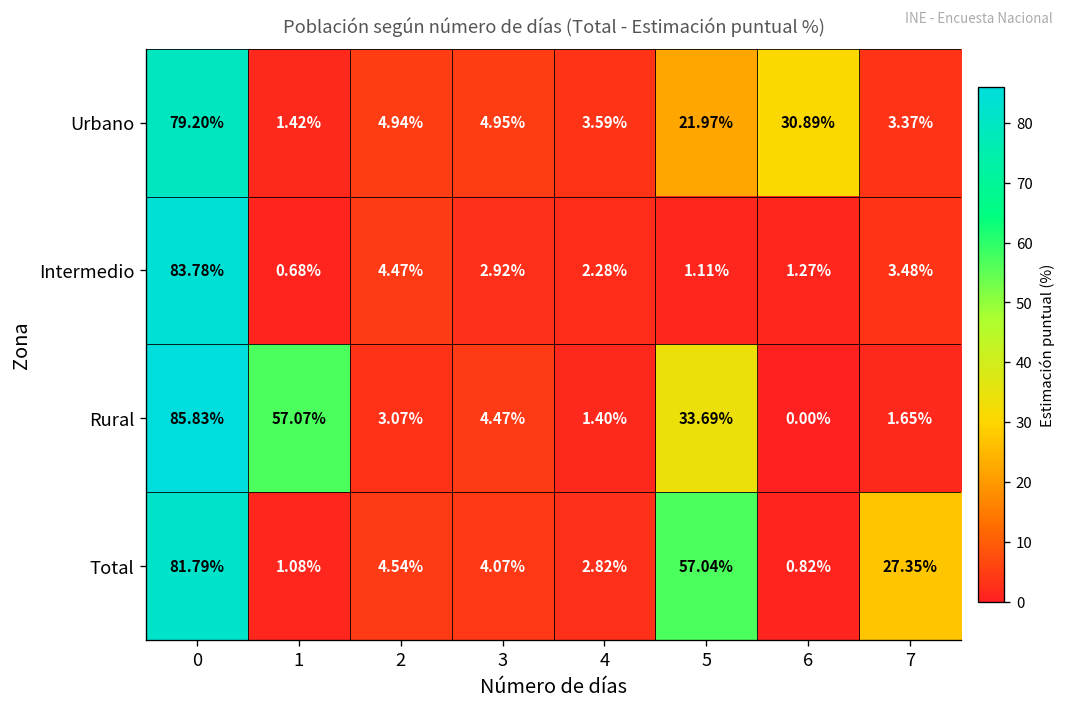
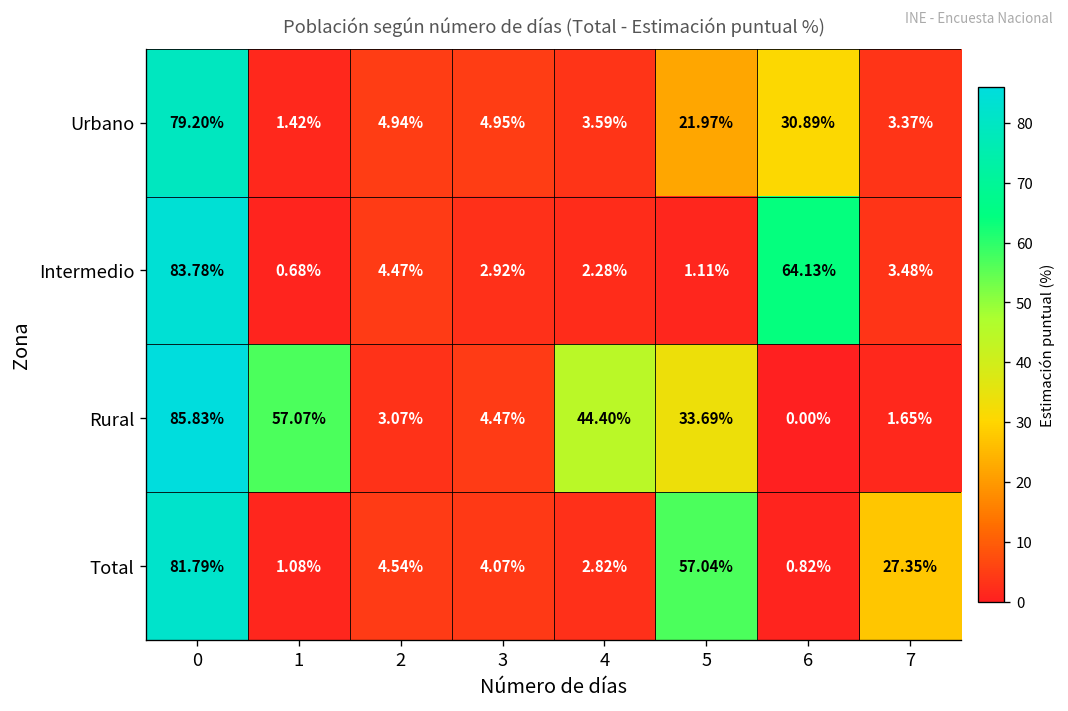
  {
    "Urbano": {
      "0": "79.20%",
      "1": "1.42%",
      "2": "4.94%",
      "3": "4.95%",
      "4": "3.59%",
      "5": "21.97%",
      "6": "30.89%",
      "7": "3.37%"
    },
    "Intermedio": {
      "0": "83.78%",
      "1": "0.68%",
      "2": "4.47%",
      "3": "2.92%",
      "4": "2.28%",
      "5": "1.11%",
-     "6": "1.27%",
+     "6": "64.13%",
      "7": "3.48%"
    },
    "Rural": {
      "0": "85.83%",
      "1": "57.07%",
      "2": "3.07%",
      "3": "4.47%",
-     "4": "1.40%",
+     "4": "44.40%",
      "5": "33.69%",
      "6": "0.00%",
      "7": "1.65%"
    },
    "Total": {
      "0": "81.79%",
      "1": "1.08%",
      "2": "4.54%",
      "3": "4.07%",
      "4": "2.82%",
      "5": "57.04%",
      "6": "0.82%",
      "7": "27.35%"
    }
  }
